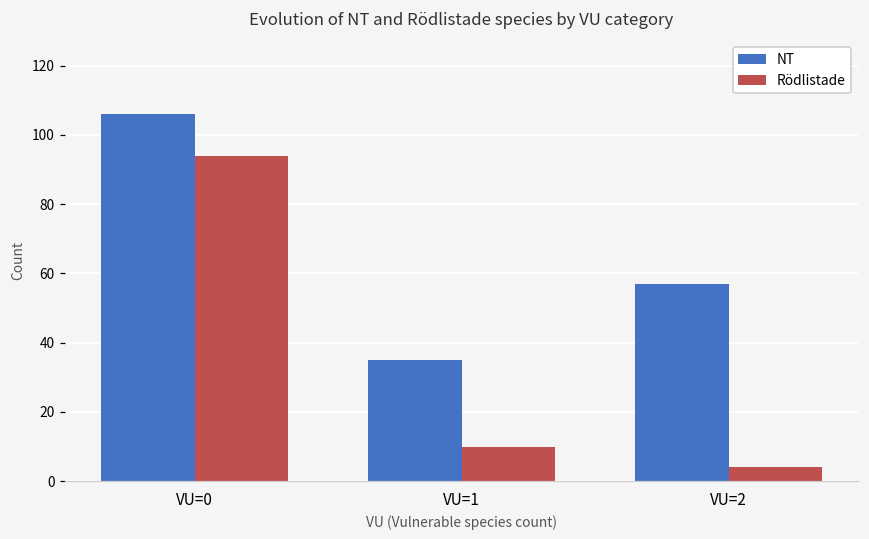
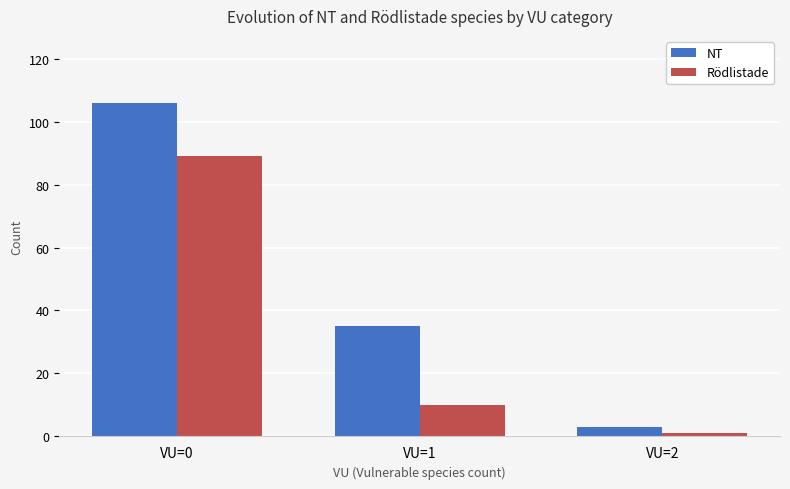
  {
    "NT": {
      "VU=0": 106,
      "VU=1": 35,
-     "VU=2": 57
+     "VU=2": 3
    },
    "Rödlistade": {
-     "VU=0": 94,
+     "VU=0": 89,
      "VU=1": 10,
-     "VU=2": 4
+     "VU=2": 1
    }
  }
